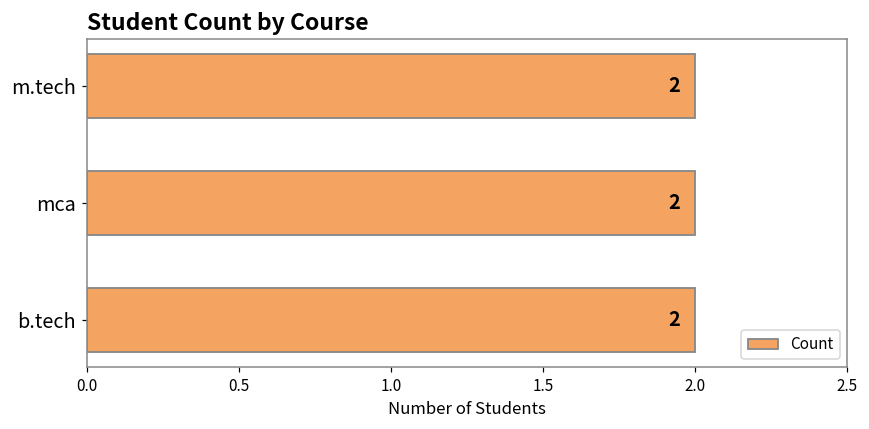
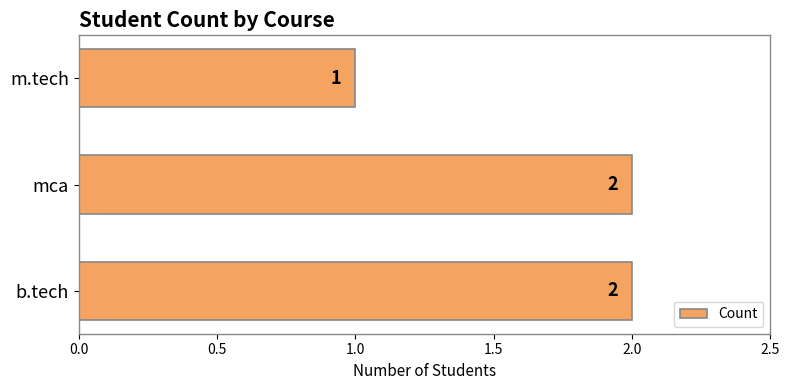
  {
-   "m.tech": 2,
+   "m.tech": 1,
    "mca": 2,
    "b.tech": 2
  }
